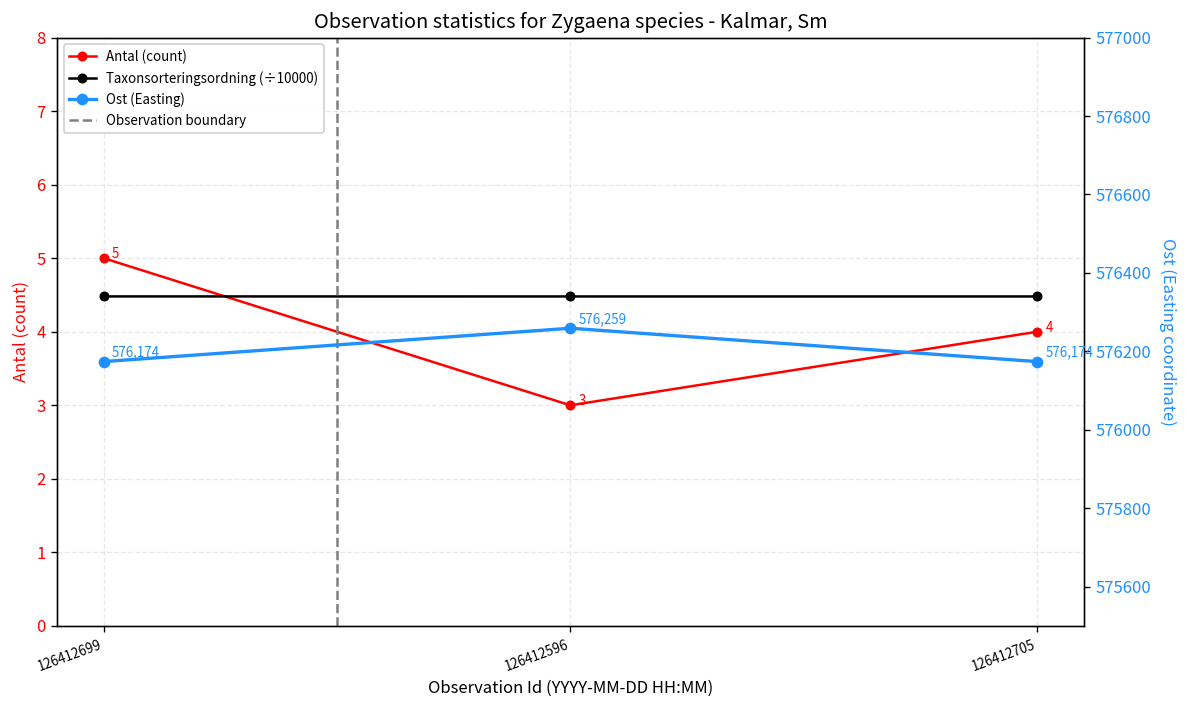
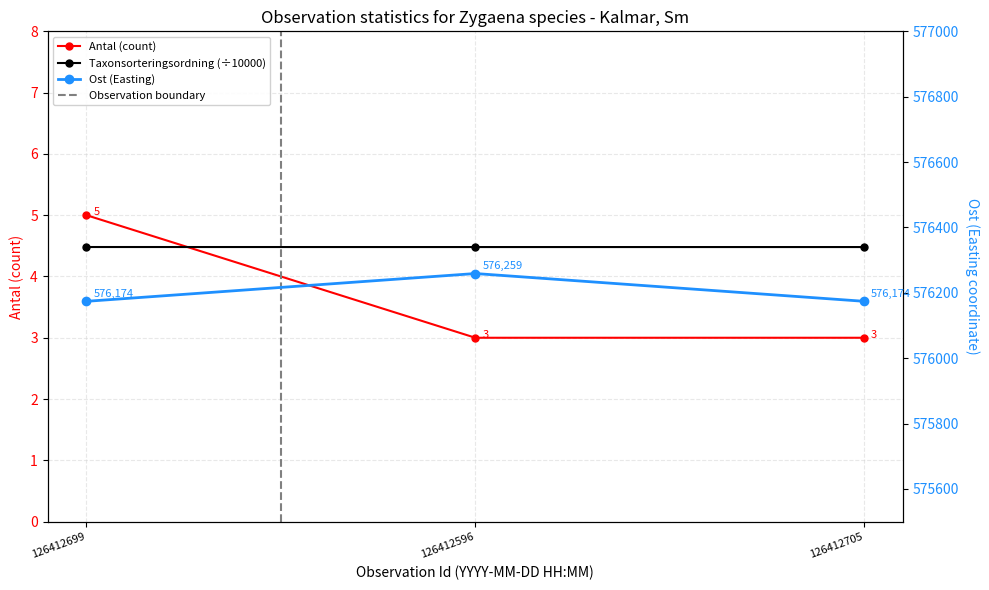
  {
    "Antal (count)": {
      "126412699": "5",
      "126412596": "3",
-     "126412705": "4"
+     "126412705": "3"
    },
    "Ost (Easting)": {
      "126412699": "576,174",
      "126412596": "576,259",
      "126412705": "576,174"
    }
  }
